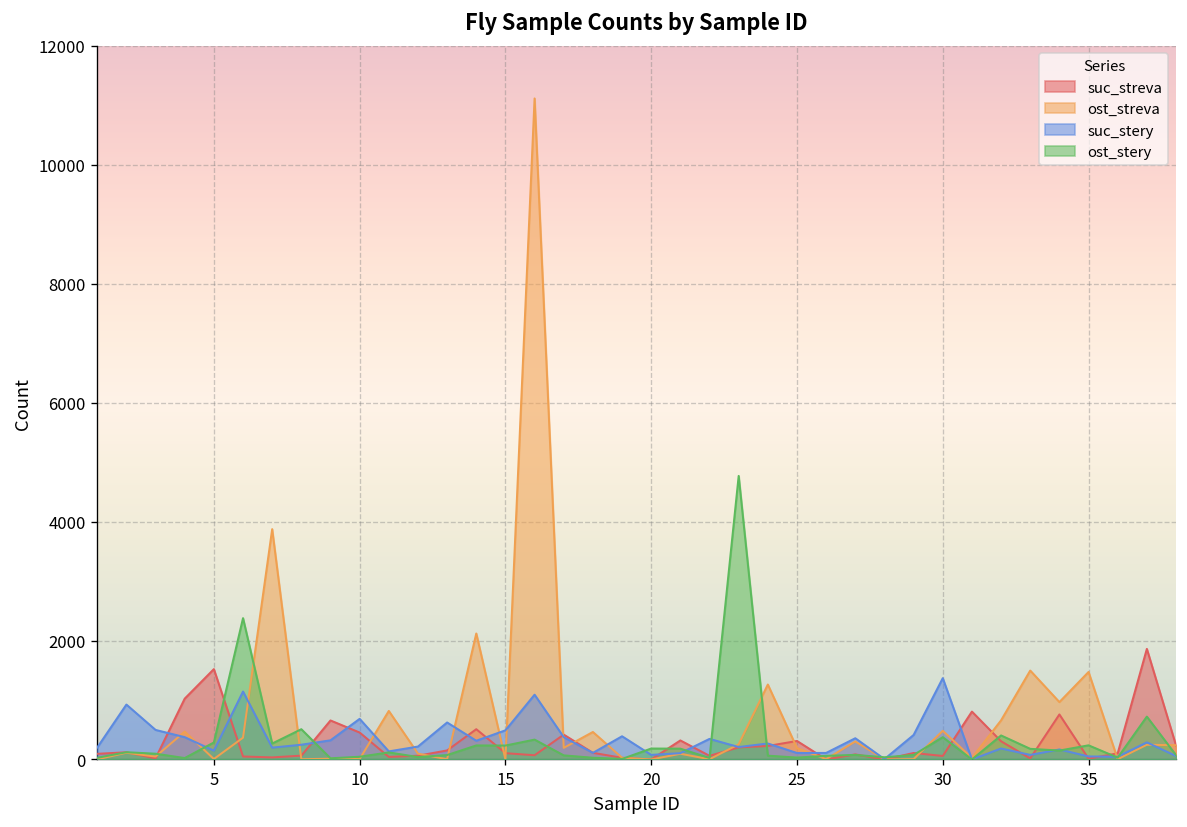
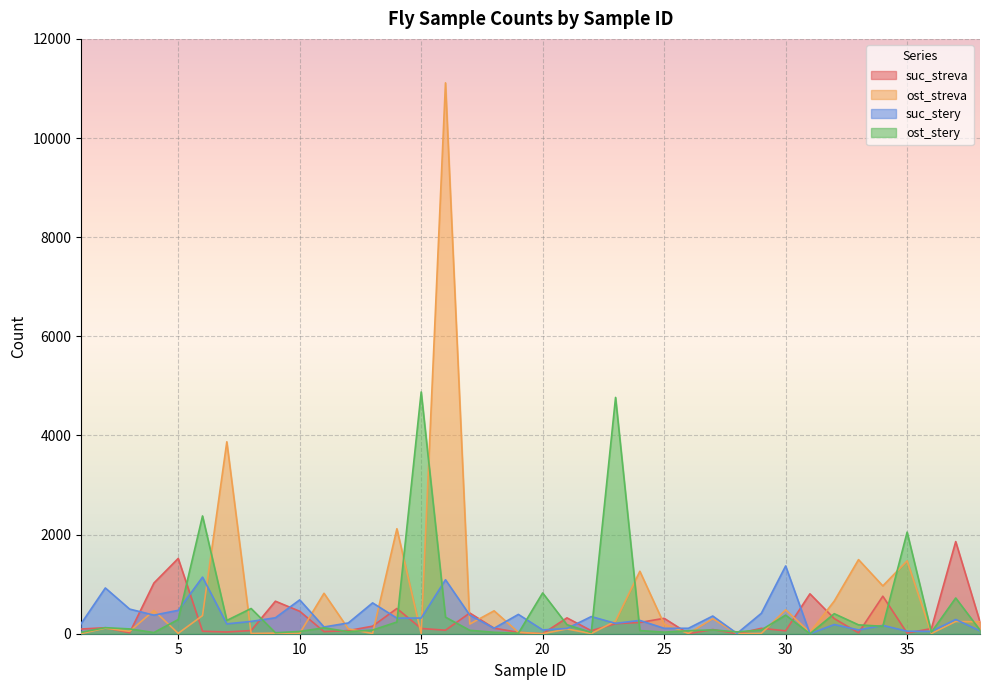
  {
    "suc_stery": {
-     "5": 100,
+     "5": 500,
      "10": 700,
-     "15": 500,
+     "15": 300,
      "20": 100,
      "25": 100,
      "30": 1400
    },
    "ost_stery": {
      "5": 300,
-     "15": 200,
-     "20": 200,
+     "15": 4900,
+     "20": 800,
      "25": 0,
      "30": 400,
-     "35": 200
+     "35": 2000
    }
  }
